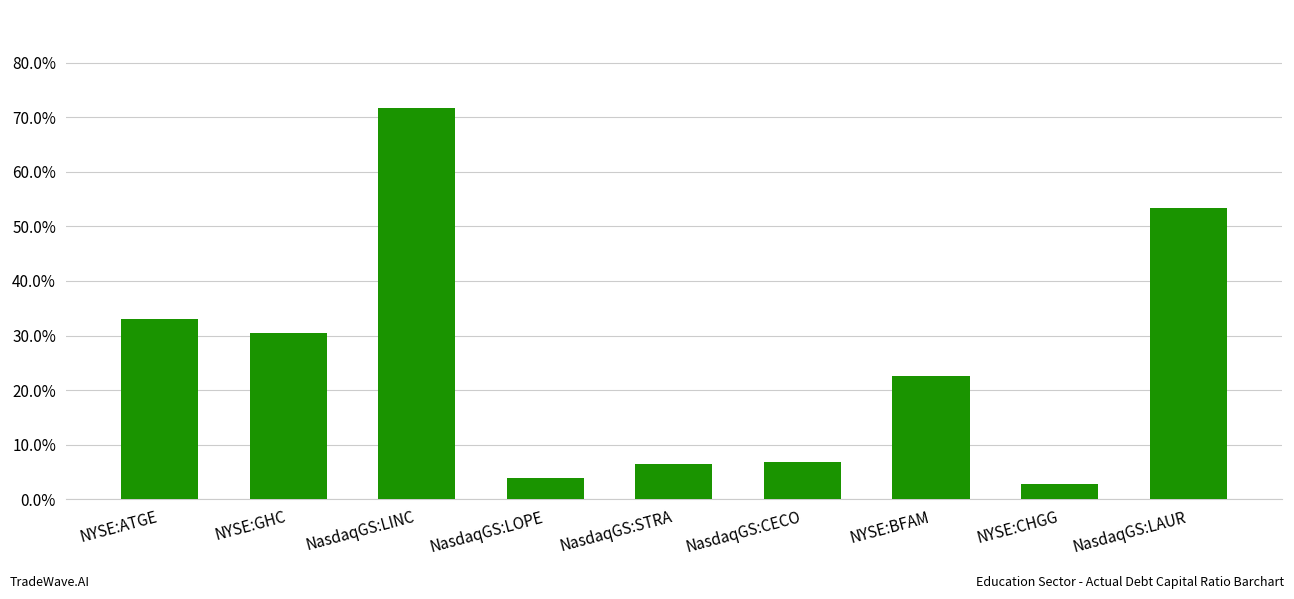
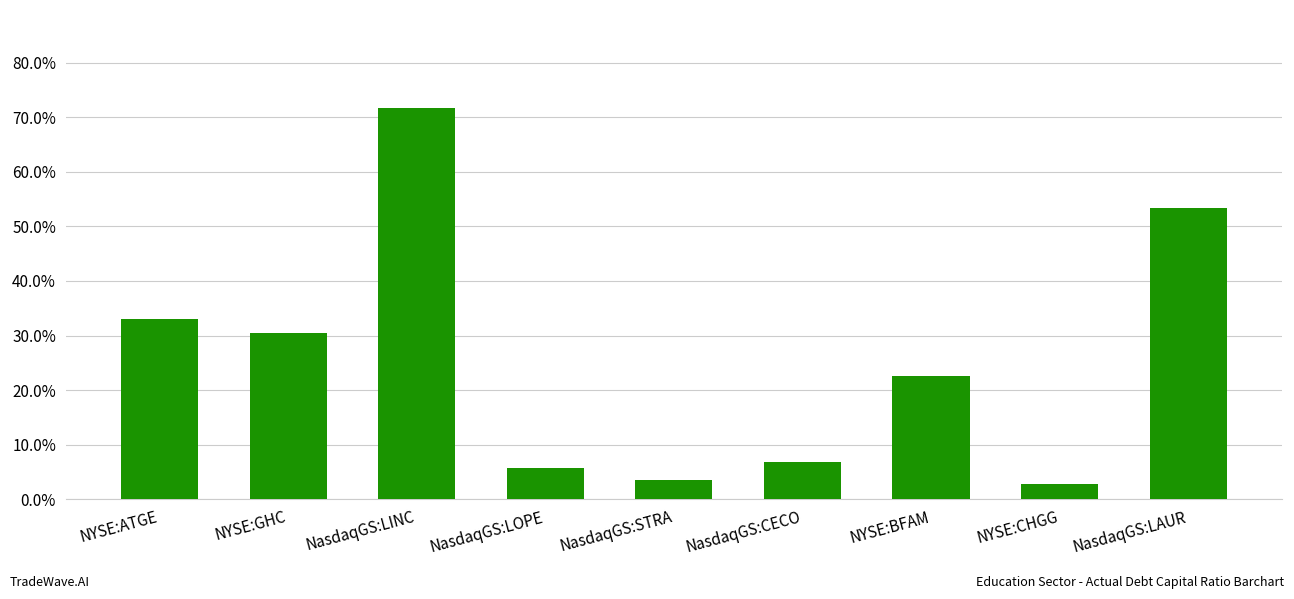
  {
    "NYSE:ATGE": "33%",
    "NYSE:GHC": "31%",
    "NasdaqGS:LINC": "72%",
-   "NasdaqGS:LOPE": "4%",
-   "NasdaqGS:STRA": "7%",
+   "NasdaqGS:LOPE": "6%",
+   "NasdaqGS:STRA": "4%",
    "NasdaqGS:CECO": "7%",
    "NYSE:BFAM": "23%",
    "NYSE:CHGG": "3%",
    "NasdaqGS:LAUR": "53%"
  }
